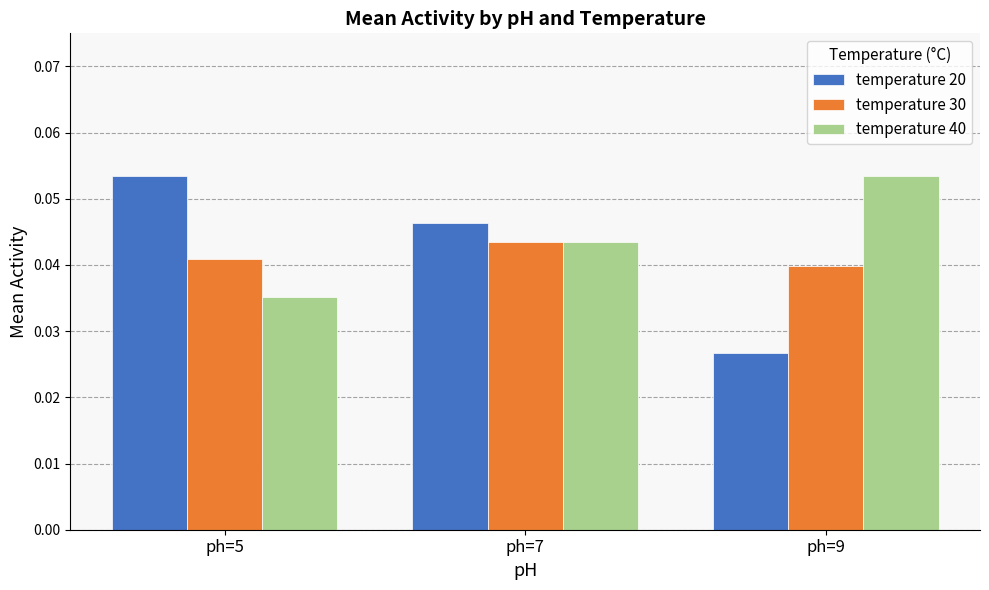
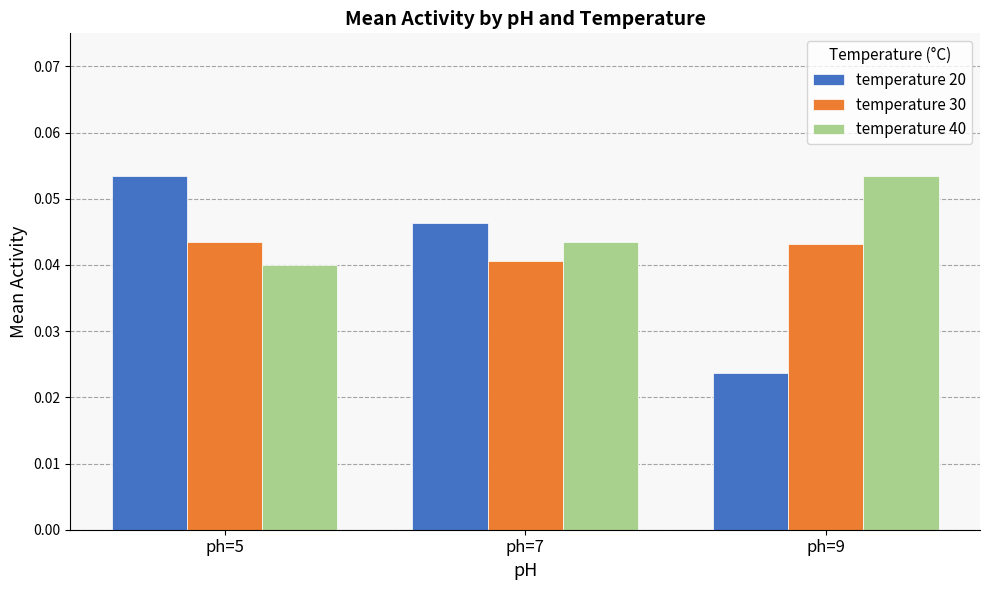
  {
    "temperature 20": {
      "ph=5": 0.054,
      "ph=7": 0.046,
-     "ph=9": 0.027
+     "ph=9": 0.024
    },
    "temperature 30": {
-     "ph=5": 0.041,
-     "ph=7": 0.043,
-     "ph=9": 0.040
+     "ph=5": 0.044,
+     "ph=7": 0.041,
+     "ph=9": 0.043
    },
    "temperature 40": {
-     "ph=5": 0.035,
+     "ph=5": 0.040,
      "ph=7": 0.043,
      "ph=9": 0.053
    }
  }
